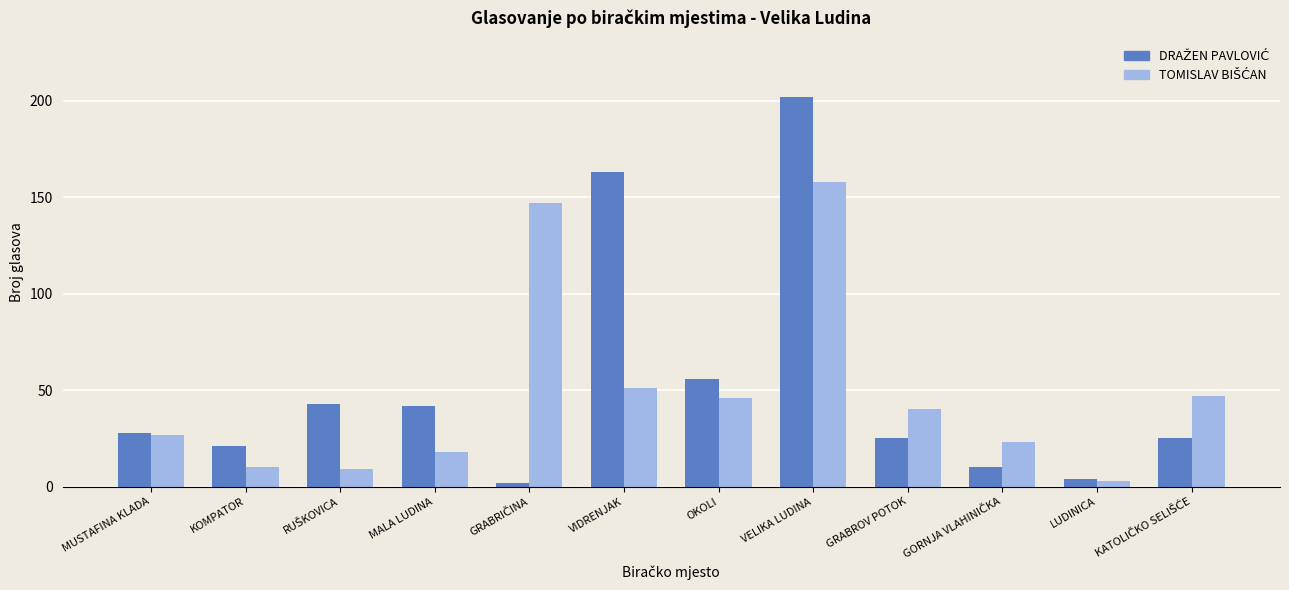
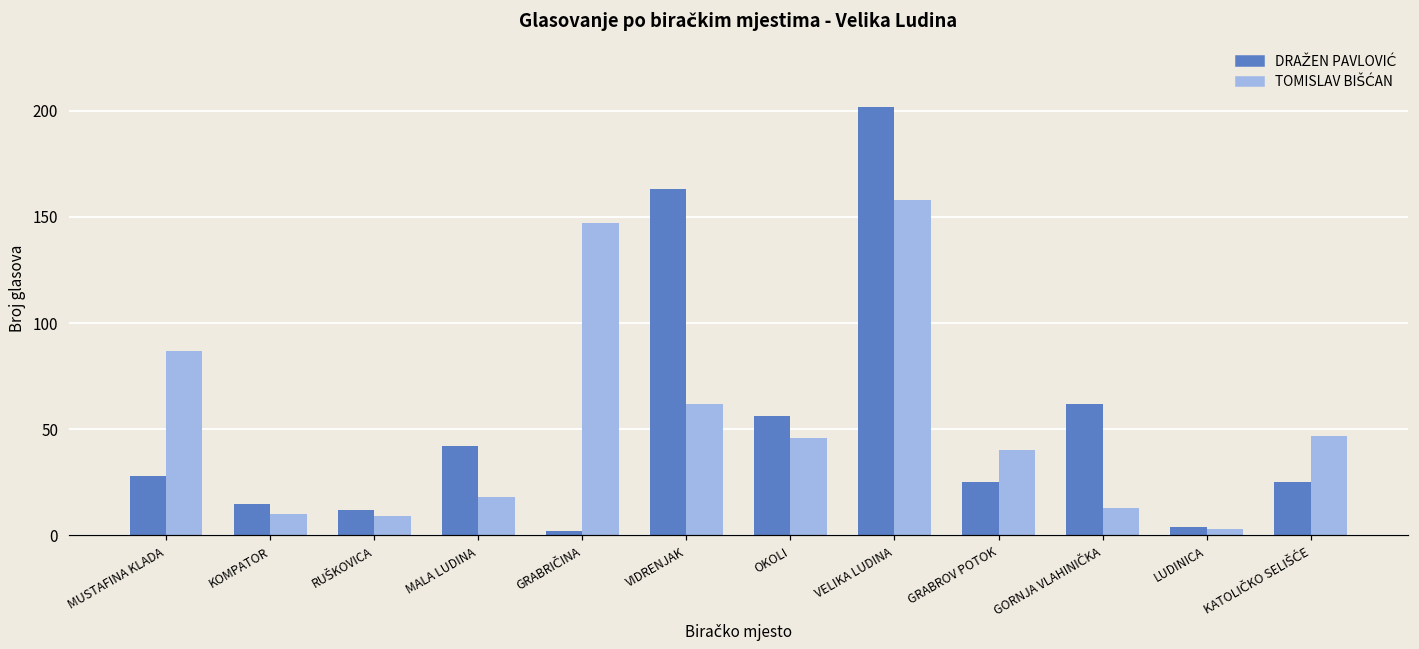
  {
    "DRAŽEN PAVLOVIĆ": {
      "MUSTAFINA KLADA": 28,
-     "KOMPATOR": 21,
-     "RUŠKOVICA": 43,
+     "KOMPATOR": 15,
+     "RUŠKOVICA": 12,
      "MALA LUDINA": 42,
      "GRABRIČINA": 2,
      "VIDRENJAK": 163,
      "OKOLI": 56,
      "VELIKA LUDINA": 202,
      "GRABROV POTOK": 25,
-     "GORNJA VLAHINIČKA": 10,
+     "GORNJA VLAHINIČKA": 62,
      "LUDINICA": 4,
      "KATOLIČKO SELIŠĆE": 25
    },
    "TOMISLAV BIŠĆAN": {
-     "MUSTAFINA KLADA": 27,
+     "MUSTAFINA KLADA": 87,
      "KOMPATOR": 10,
      "RUŠKOVICA": 9,
      "MALA LUDINA": 18,
      "GRABRIČINA": 147,
-     "VIDRENJAK": 51,
+     "VIDRENJAK": 62,
      "OKOLI": 46,
      "VELIKA LUDINA": 158,
      "GRABROV POTOK": 40,
-     "GORNJA VLAHINIČKA": 23,
+     "GORNJA VLAHINIČKA": 13,
      "LUDINICA": 3,
      "KATOLIČKO SELIŠĆE": 47
    }
  }
